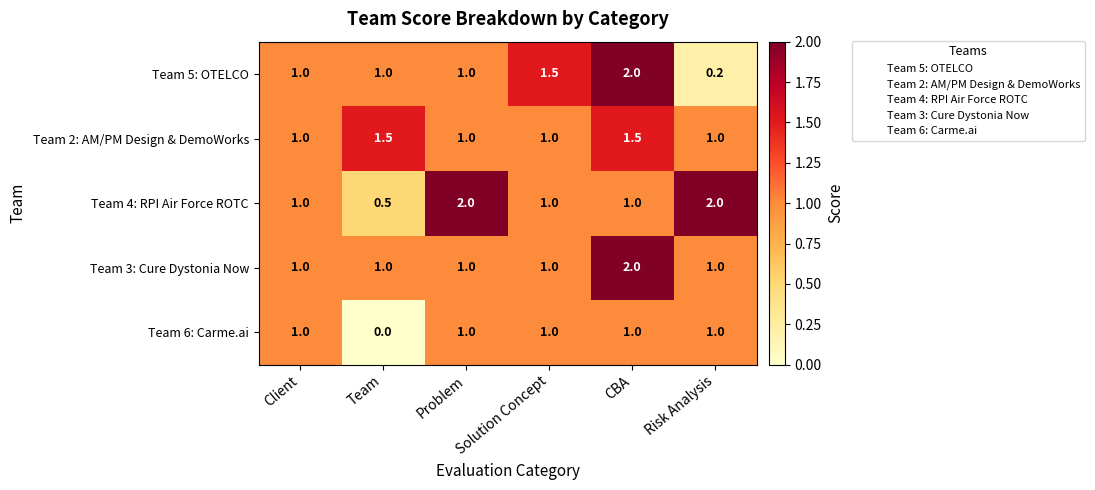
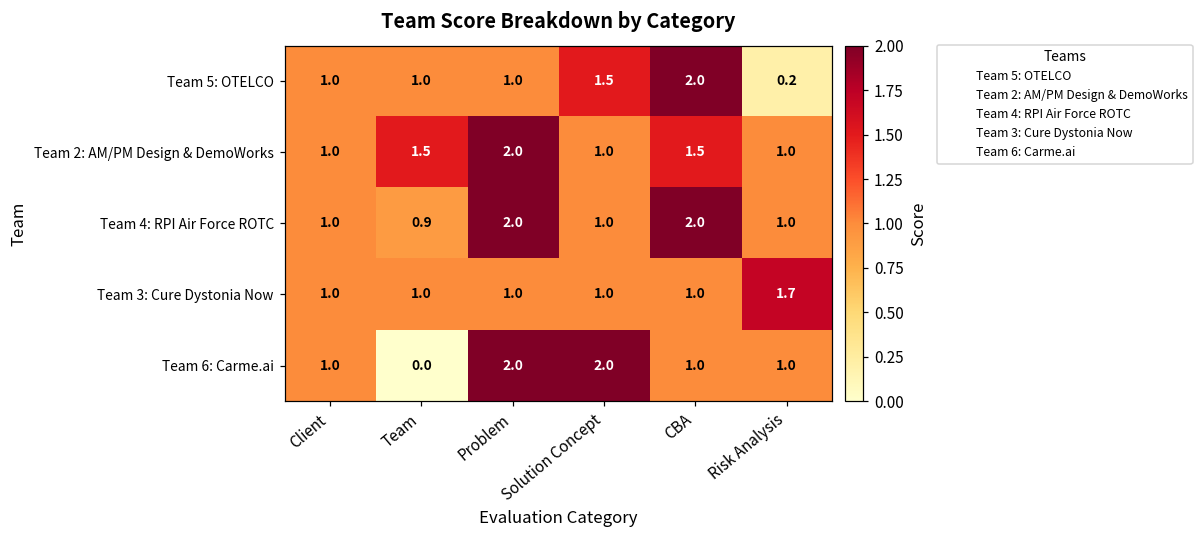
  {
    "Team 5: OTELCO": {
      "Client": 1.0,
      "Team": 1.0,
      "Problem": 1.0,
      "Solution Concept": 1.5,
      "CBA": 2.0,
      "Risk Analysis": 0.2
    },
    "Team 2: AM/PM Design & DemoWorks": {
      "Client": 1.0,
      "Team": 1.5,
-     "Problem": 1.0,
+     "Problem": 2.0,
      "Solution Concept": 1.0,
      "CBA": 1.5,
      "Risk Analysis": 1.0
    },
    "Team 4: RPI Air Force ROTC": {
      "Client": 1.0,
-     "Team": 0.5,
+     "Team": 0.9,
      "Problem": 2.0,
      "Solution Concept": 1.0,
-     "CBA": 1.0,
-     "Risk Analysis": 2.0
+     "CBA": 2.0,
+     "Risk Analysis": 1.0
    },
    "Team 3: Cure Dystonia Now": {
      "Client": 1.0,
      "Team": 1.0,
      "Problem": 1.0,
      "Solution Concept": 1.0,
-     "CBA": 2.0,
-     "Risk Analysis": 1.0
+     "CBA": 1.0,
+     "Risk Analysis": 1.7
    },
    "Team 6: Carme.ai": {
      "Client": 1.0,
      "Team": 0.0,
-     "Problem": 1.0,
-     "Solution Concept": 1.0,
+     "Problem": 2.0,
+     "Solution Concept": 2.0,
      "CBA": 1.0,
      "Risk Analysis": 1.0
    }
  }
